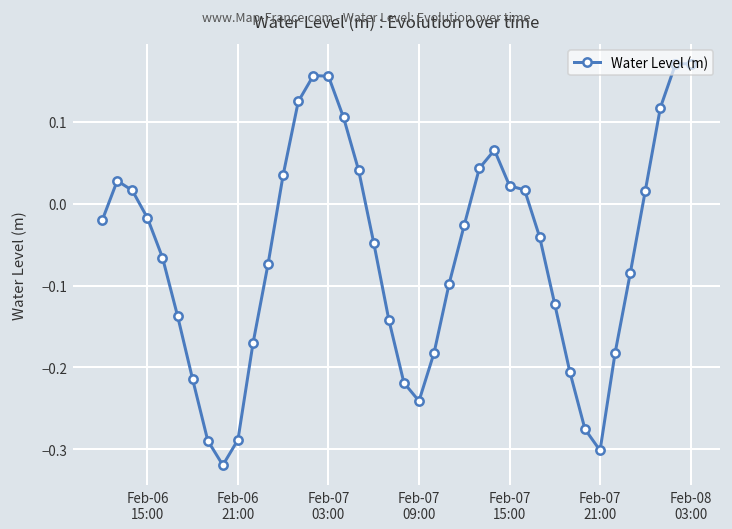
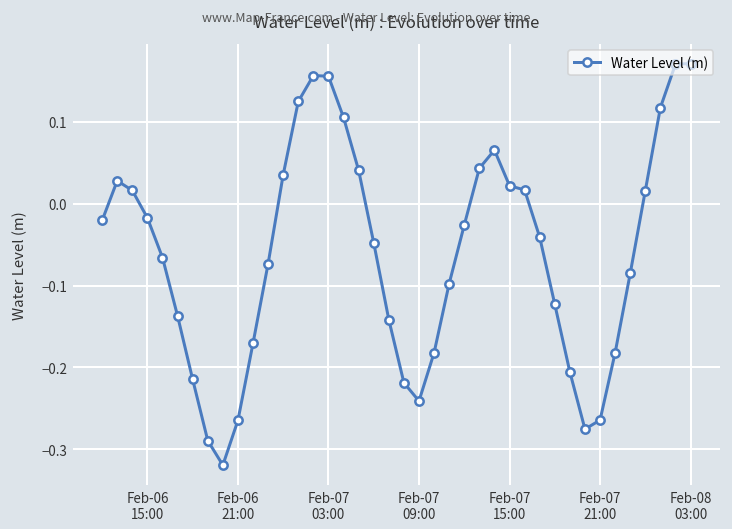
  {
    "Feb-06 15:00": -0.02,
-   "Feb-06 21:00": -0.29,
+   "Feb-06 21:00": -0.26,
    "Feb-07 03:00": 0.16,
    "Feb-07 09:00": -0.24,
    "Feb-07 15:00": 0.02,
-   "Feb-07 21:00": -0.30
+   "Feb-07 21:00": -0.26
  }
